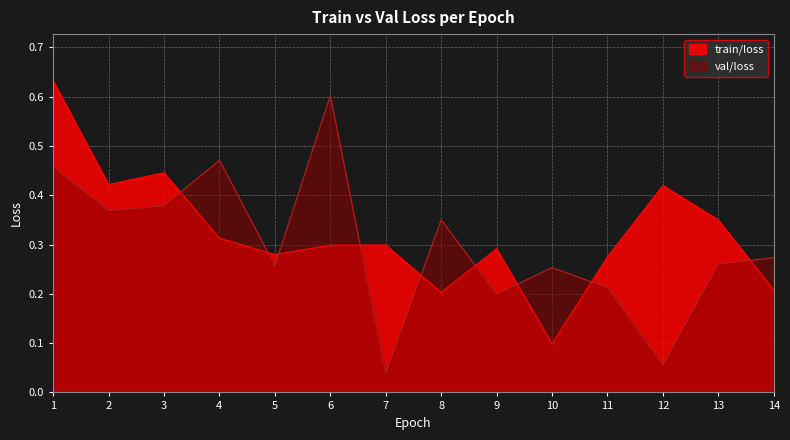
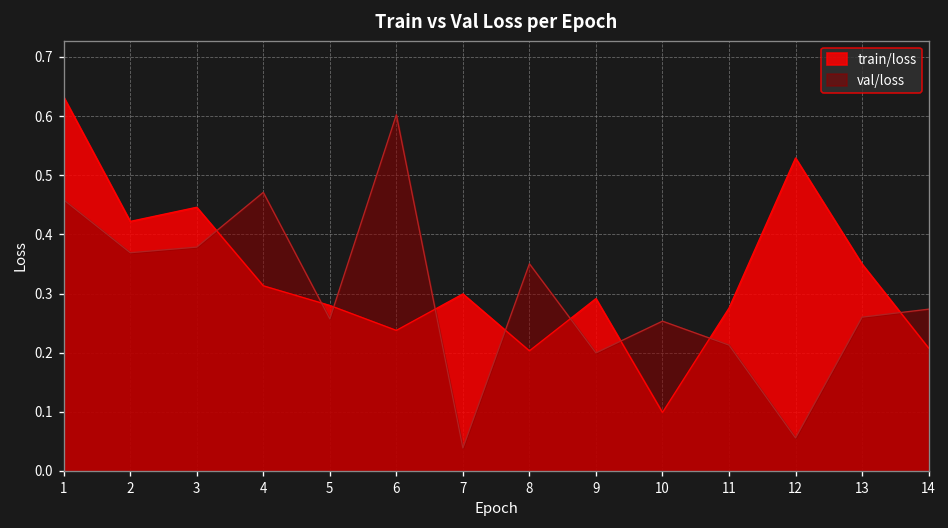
  {
    "train/loss": {
      "1": 0.63,
      "2": 0.42,
      "3": 0.45,
      "4": 0.31,
      "5": 0.28,
-     "6": 0.30,
+     "6": 0.24,
      "7": 0.30,
      "8": 0.20,
      "9": 0.29,
      "10": 0.10,
      "11": 0.28,
-     "12": 0.42,
+     "12": 0.53,
      "13": 0.35,
      "14": 0.21
    },
    "val/loss": {
      "1": 0.46,
      "2": 0.37,
      "3": 0.38,
      "4": 0.47,
      "5": 0.26,
      "6": 0.60,
      "7": 0.04,
      "8": 0.35,
      "9": 0.20,
      "10": 0.25,
      "11": 0.21,
      "12": 0.06,
      "13": 0.26,
      "14": 0.27
    }
  }
